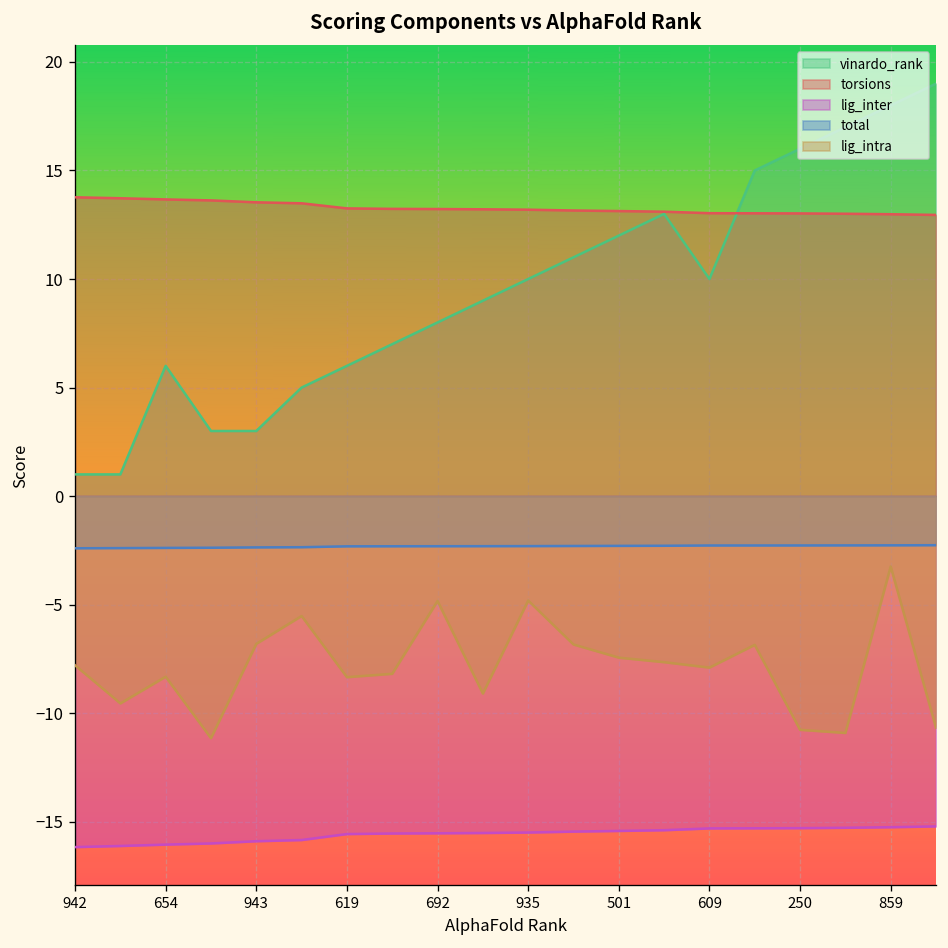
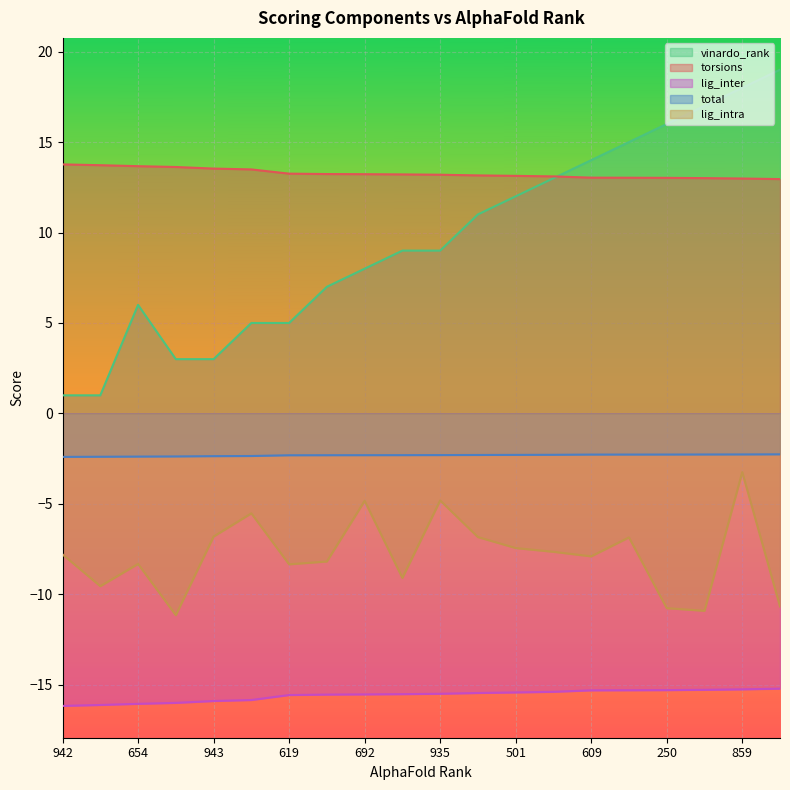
  {
    "vinardo_rank": {
      "942": 1,
      "654": 6,
      "943": 3,
-     "619": 6,
+     "619": 5,
      "692": 8,
-     "935": 10,
+     "935": 9,
      "501": 12,
-     "609": 10
+     "609": 14
    }
  }
